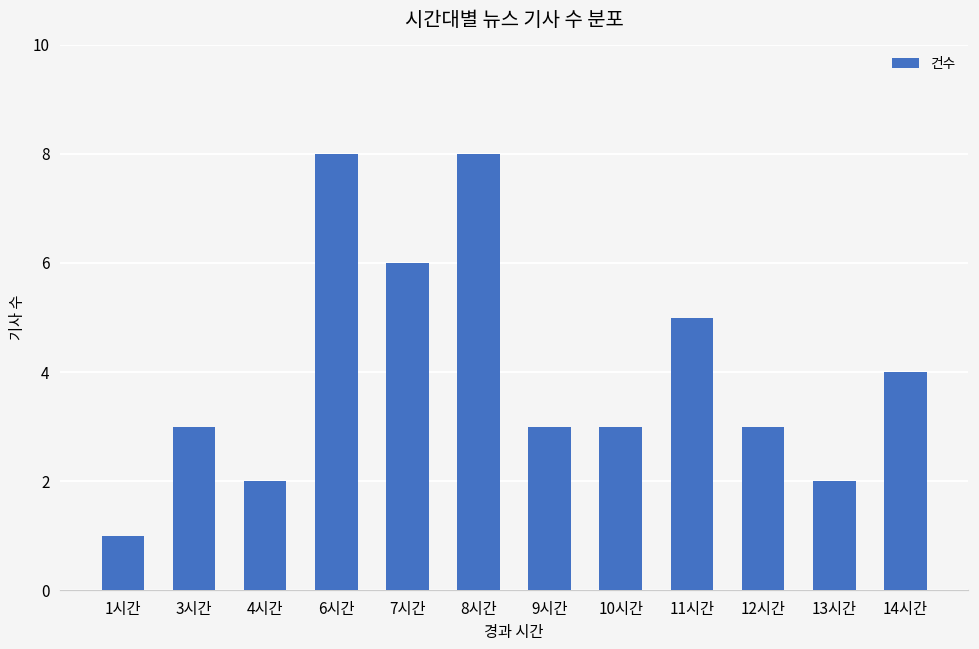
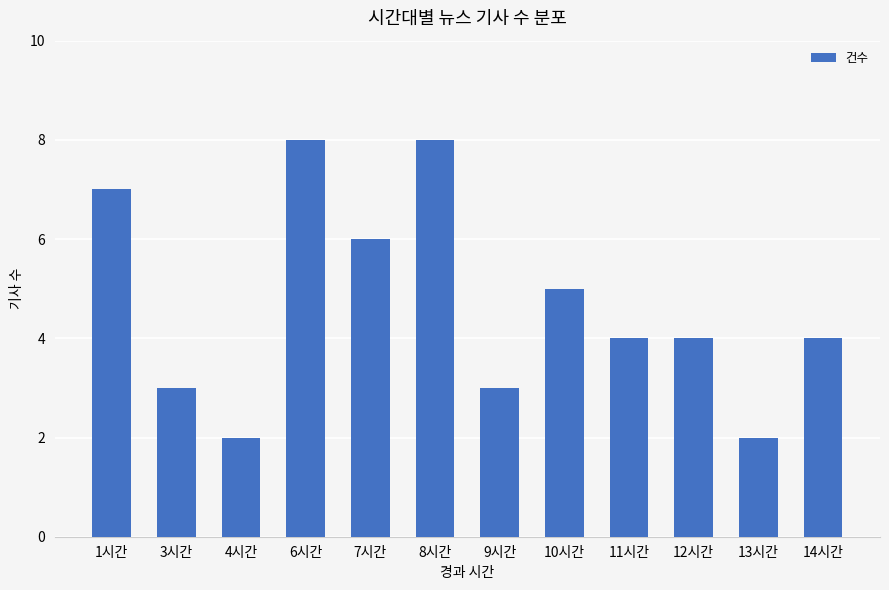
  {
-   "1시간": 1,
+   "1시간": 7,
    "3시간": 3,
    "4시간": 2,
    "6시간": 8,
    "7시간": 6,
    "8시간": 8,
    "9시간": 3,
-   "10시간": 3,
-   "11시간": 5,
-   "12시간": 3,
+   "10시간": 5,
+   "11시간": 4,
+   "12시간": 4,
    "13시간": 2,
    "14시간": 4
  }
